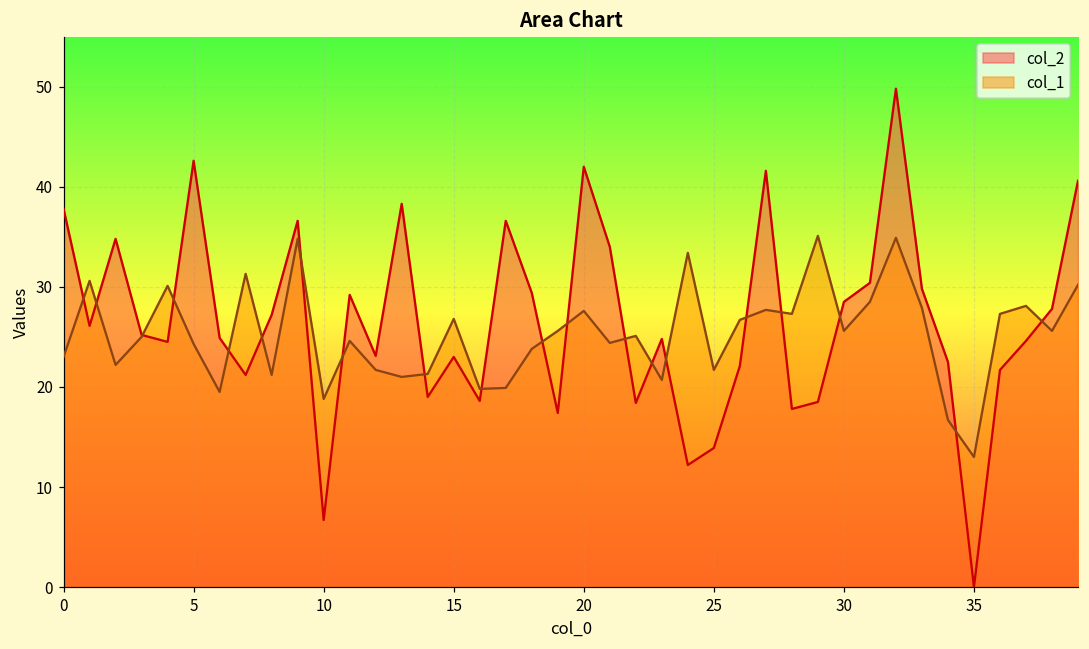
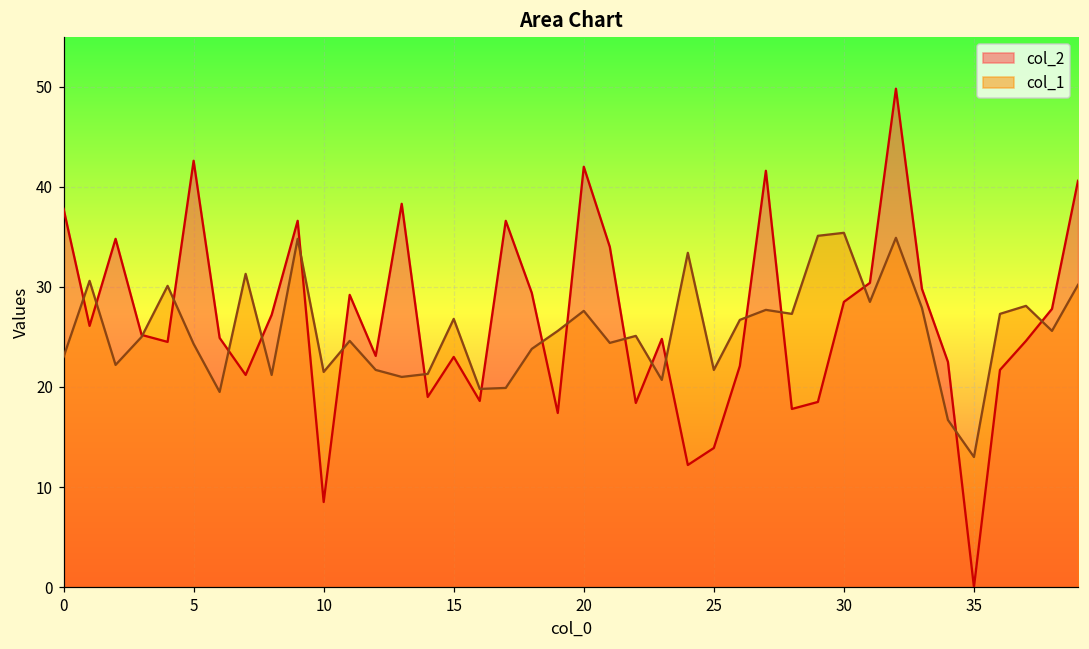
  {
    "col_2": {
      "0": 38,
      "5": 43,
-     "10": 7,
+     "10": 9,
      "15": 23,
      "20": 42,
      "25": 14,
      "30": 29,
      "35": 0
    },
    "col_1": {
      "0": 23,
      "5": 24,
-     "10": 19,
+     "10": 22,
      "15": 27,
      "20": 28,
      "25": 22,
-     "30": 26,
+     "30": 35,
      "35": 13
    }
  }
